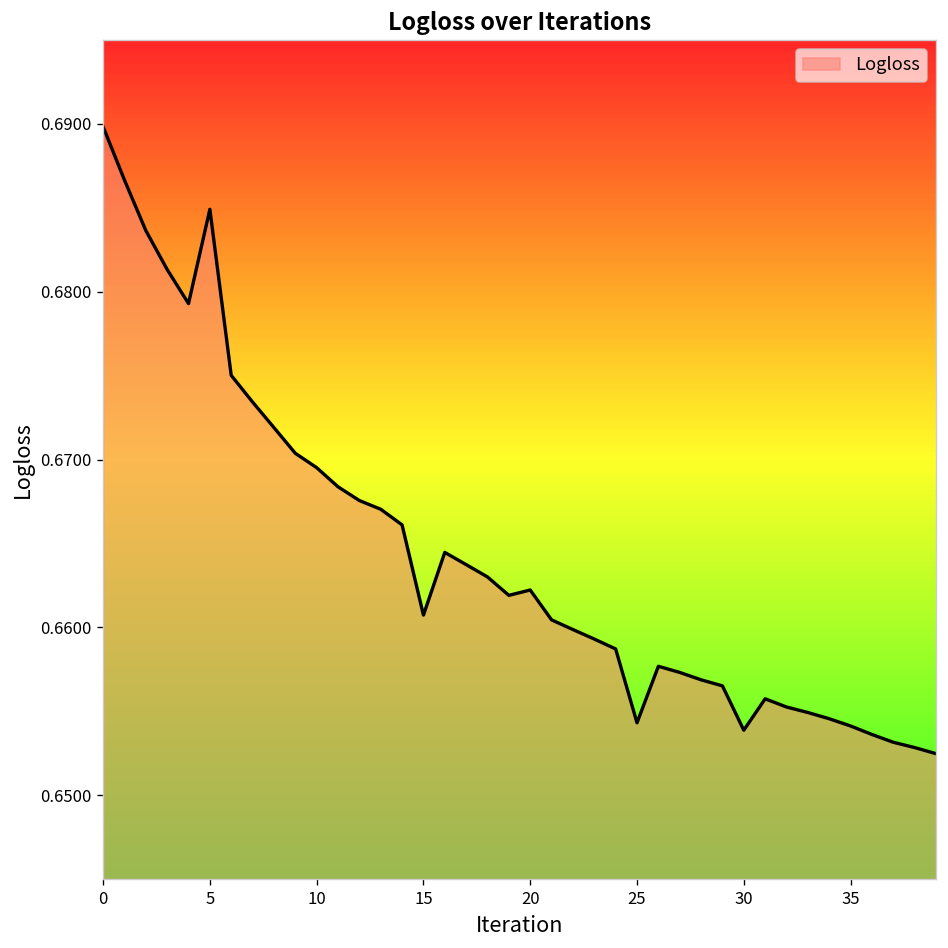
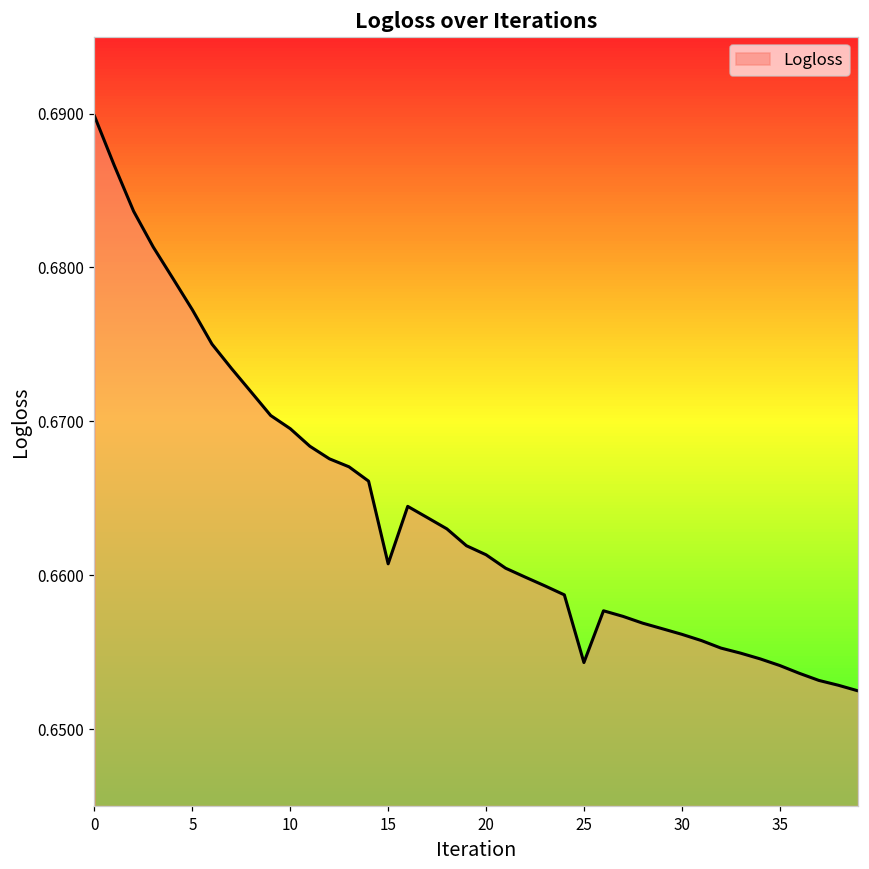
  {
    "0": 0.6898,
-   "5": 0.6849,
+   "5": 0.6772,
    "10": 0.6695,
    "15": 0.6607,
-   "20": 0.6622,
+   "20": 0.6613,
    "25": 0.6543,
-   "30": 0.6539,
+   "30": 0.6562,
    "35": 0.6541
  }
